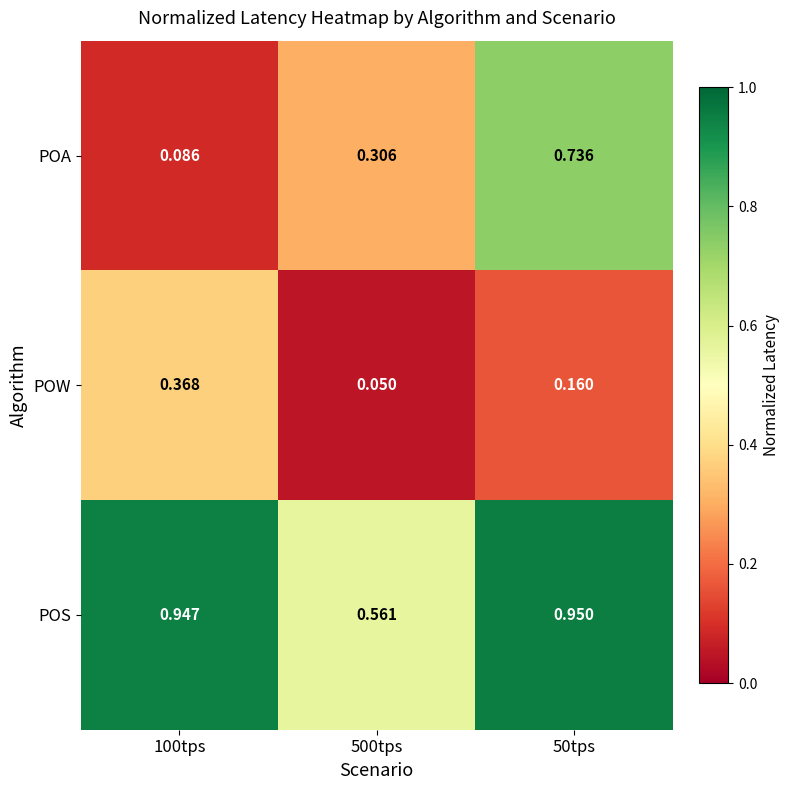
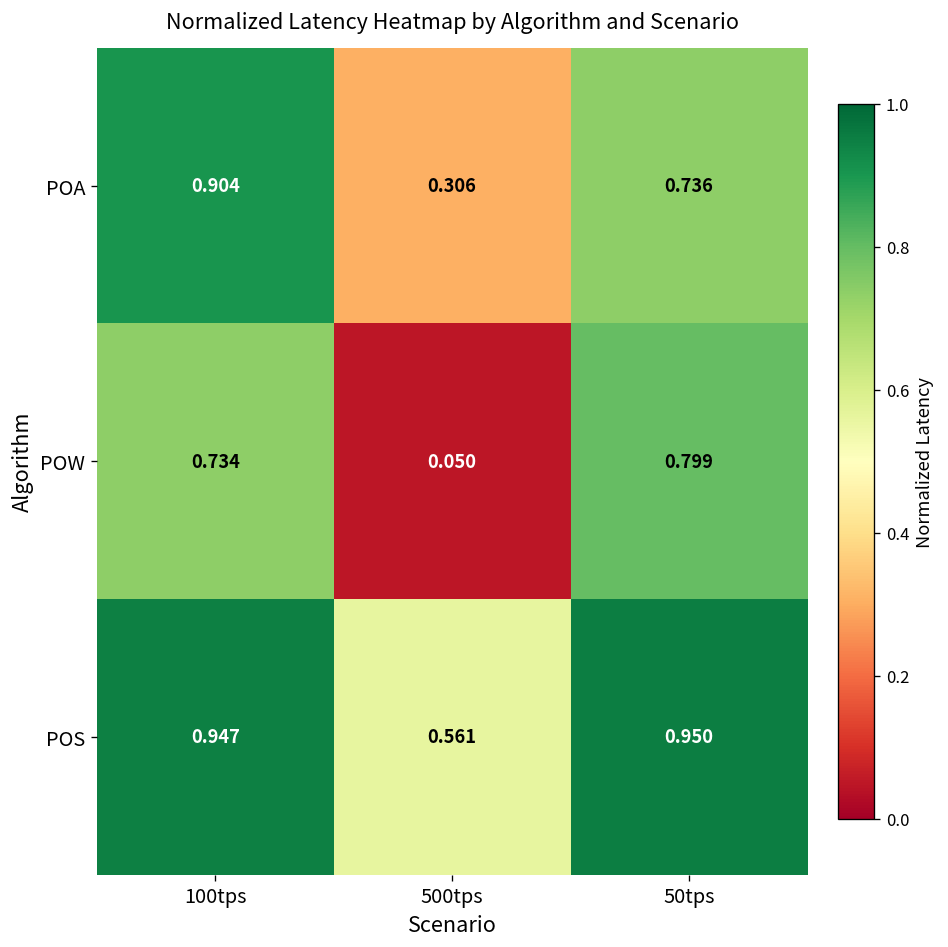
  {
    "POA": {
-     "100tps": 0.086,
+     "100tps": 0.904,
      "500tps": 0.306,
      "50tps": 0.736
    },
    "POW": {
-     "100tps": 0.368,
+     "100tps": 0.734,
      "500tps": 0.050,
-     "50tps": 0.160
+     "50tps": 0.799
    },
    "POS": {
      "100tps": 0.947,
      "500tps": 0.561,
      "50tps": 0.950
    }
  }
